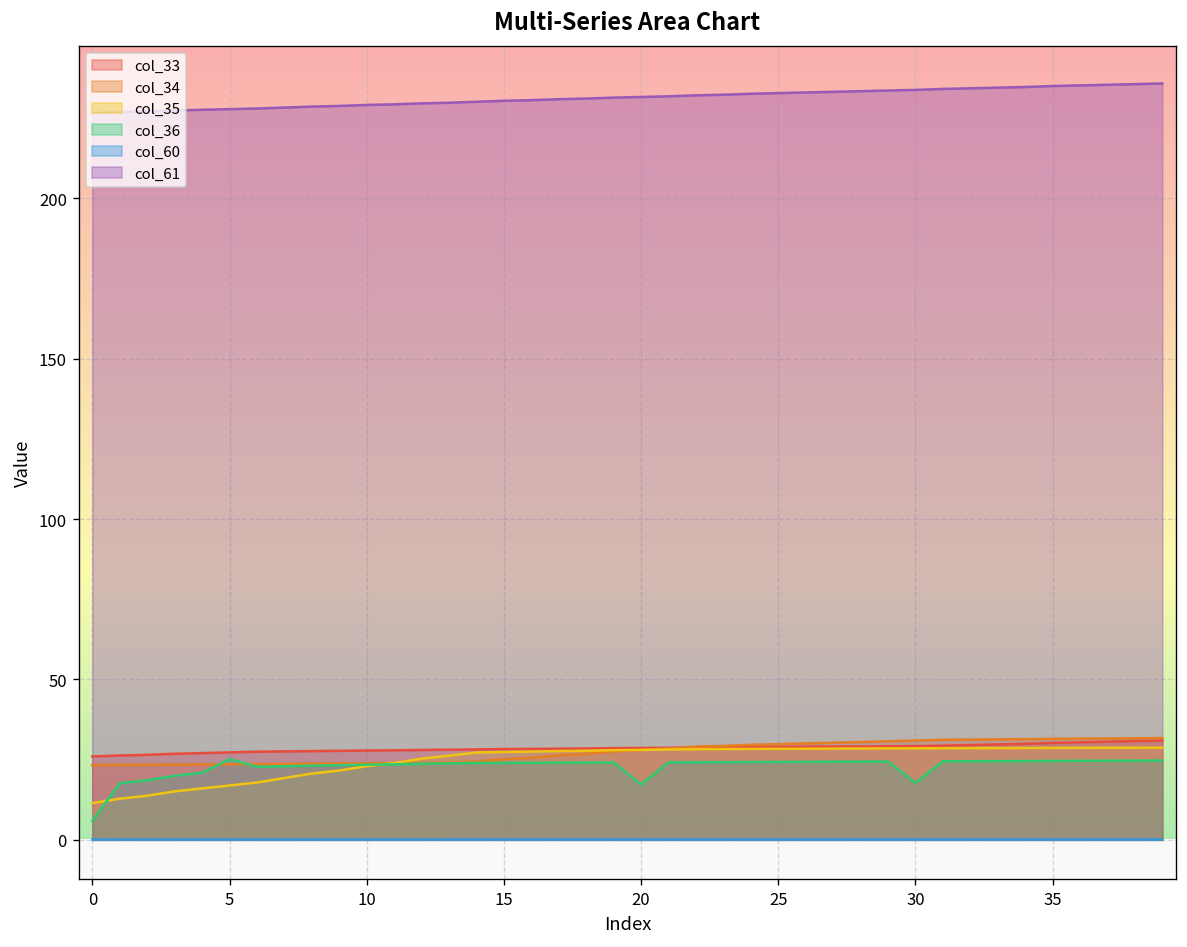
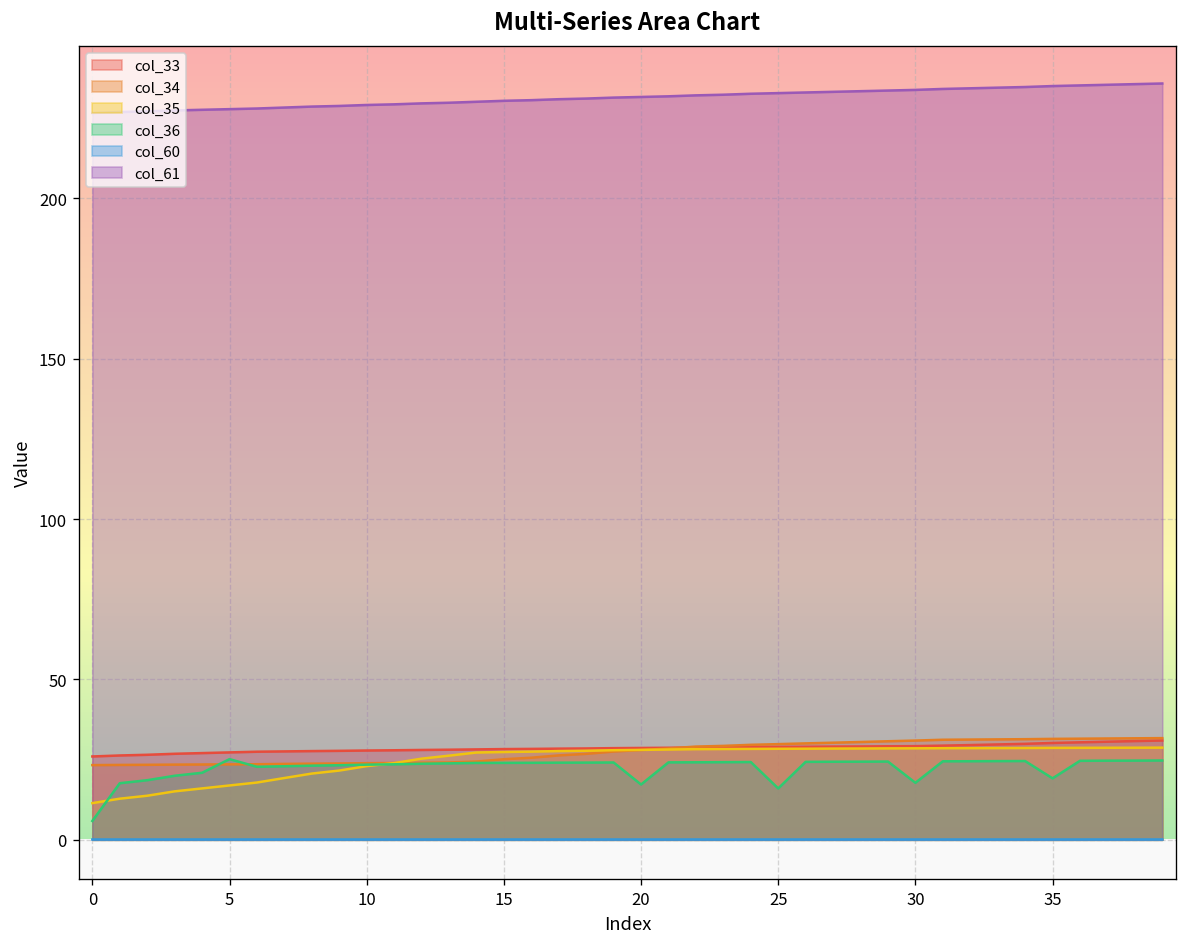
  {
    "col_36": {
      "0": 6,
      "5": 25,
      "15": 24,
      "20": 17,
-     "25": 24,
+     "25": 16,
      "30": 18,
-     "35": 25
+     "35": 19
    },
    "col_60": {
      "0": 0,
      "5": 0,
      "10": 0,
      "15": 0,
      "20": 0,
      "25": 0,
      "30": 0,
      "35": 0
    },
    "col_61": {
      "5": 228,
      "10": 229,
      "15": 230,
      "20": 232,
      "25": 233,
      "30": 234,
      "35": 235
    }
  }
